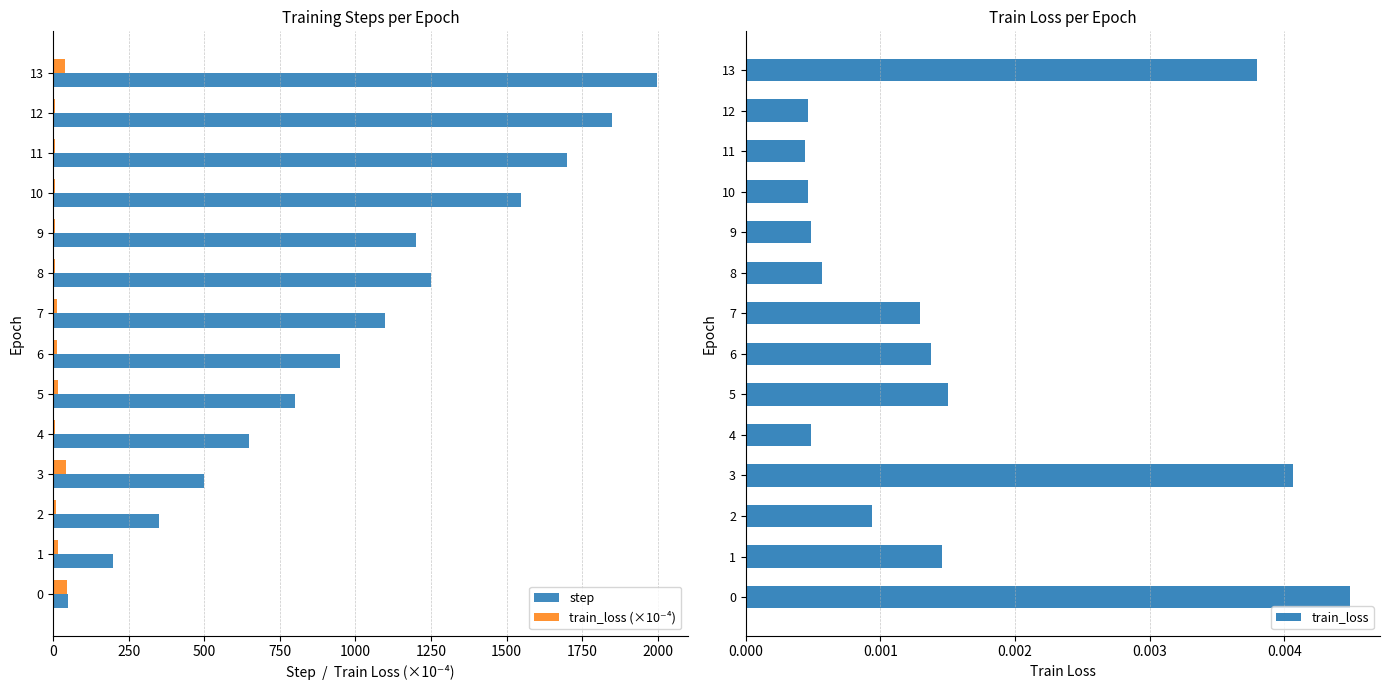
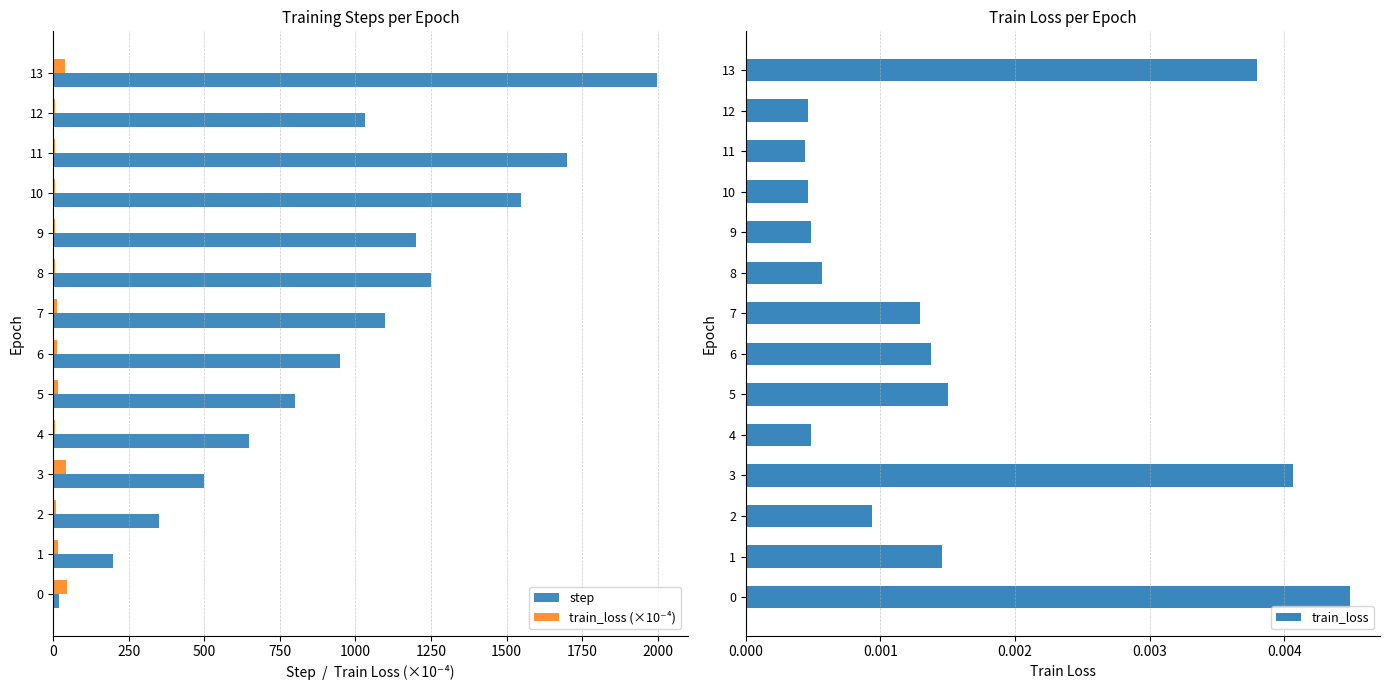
  {
    "Training Steps per Epoch": {
      "step": {
        "13": 2000,
-       "12": 1850,
+       "12": 1030,
        "11": 1700,
        "10": 1550,
        "9": 1200,
        "8": 1250,
        "7": 1100,
        "6": 950,
        "5": 800,
        "4": 650,
        "3": 500,
        "2": 350,
        "1": 200,
-       "0": 50
+       "0": 20
      },
      "train_loss (×10⁻⁴)": {
        "13": 40,
        "7": 10,
        "6": 10,
        "5": 20,
        "3": 40,
        "2": 10,
        "1": 10,
        "0": 40
      }
    },
    "Train Loss per Epoch": {
      "13": 0.00379,
      "12": 0.00046,
      "11": 0.00044,
      "10": 0.00046,
      "9": 0.00048,
      "8": 0.00056,
      "7": 0.00130,
      "6": 0.00138,
      "5": 0.00150,
      "4": 0.00049,
      "3": 0.00407,
      "2": 0.00094,
      "1": 0.00146,
      "0": 0.00449
    }
  }
